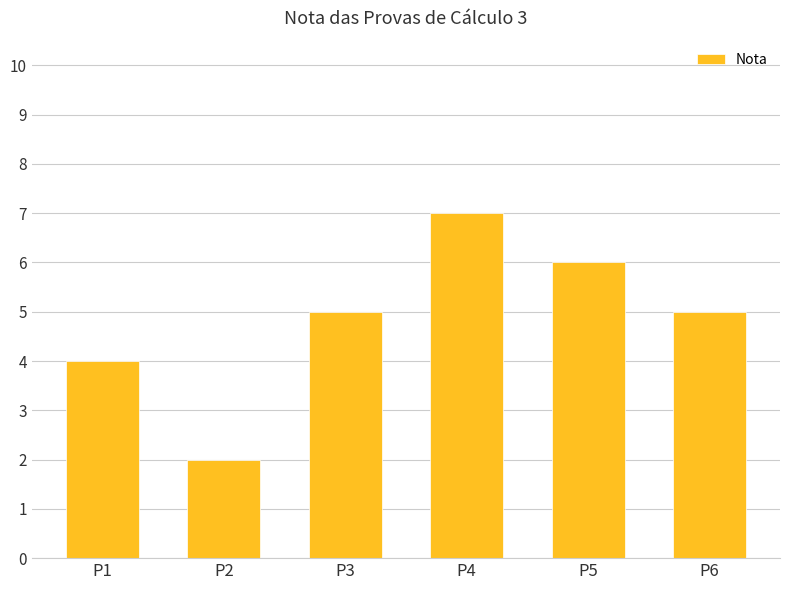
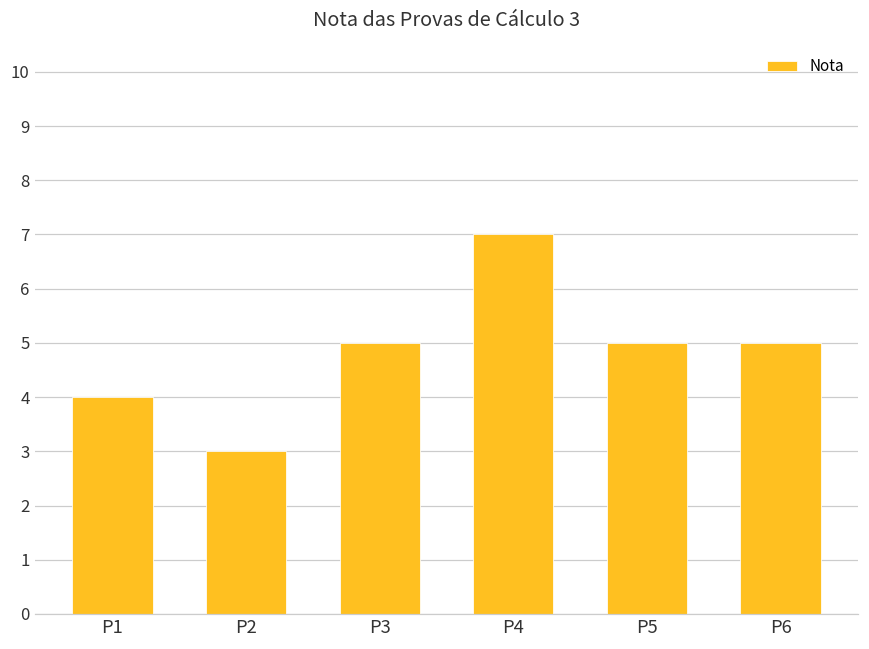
  {
    "P1": 4,
-   "P2": 2,
+   "P2": 3,
    "P3": 5,
    "P4": 7,
-   "P5": 6,
+   "P5": 5,
    "P6": 5
  }
